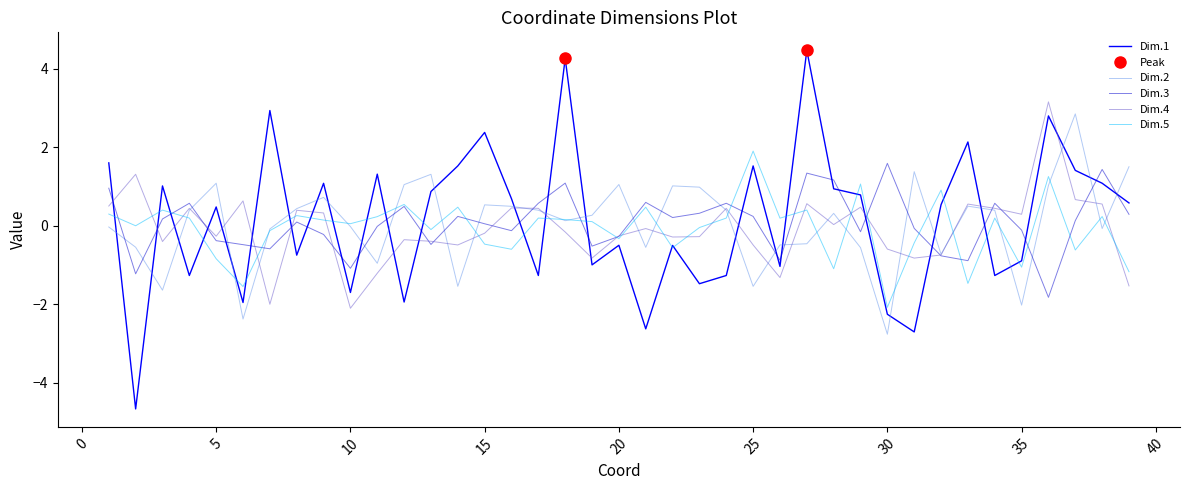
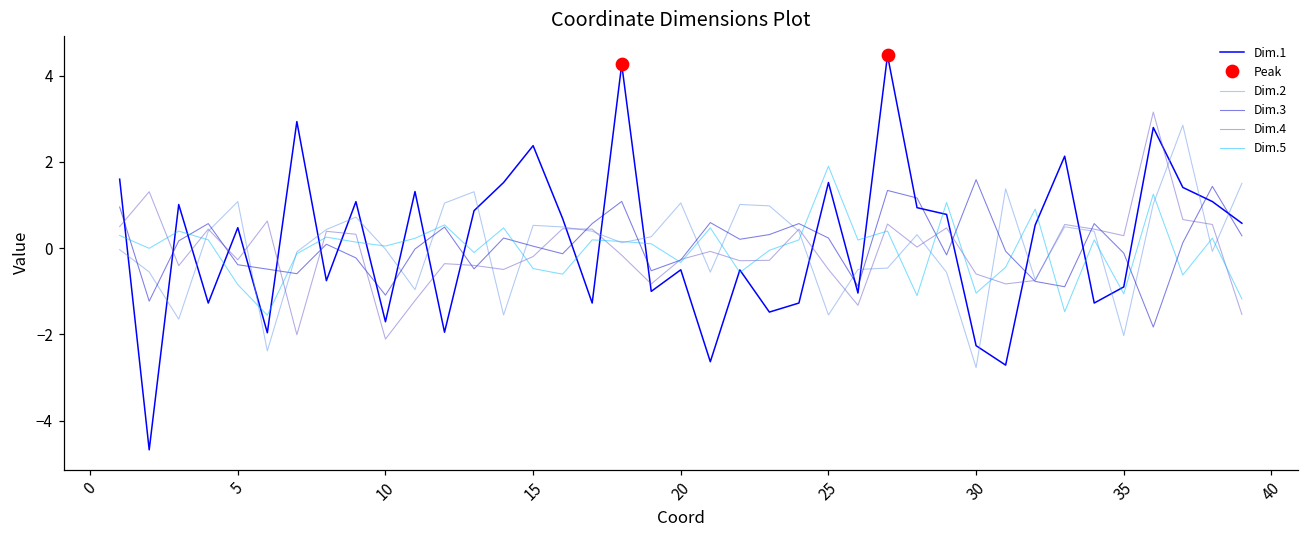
  {
    "Dim.5": {
      "5": -0.8,
      "10": 0.0,
      "15": -0.5,
      "25": 1.9,
-     "30": -2.1,
+     "30": -1.0,
      "35": -1.1
    }
  }
